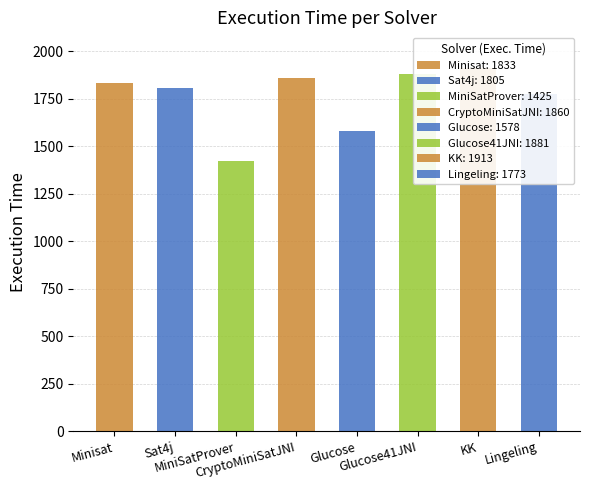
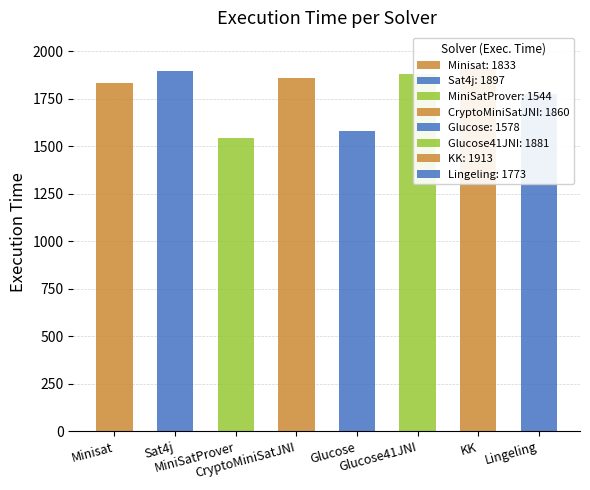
  {
    "Minisat": 1830,
-   "Sat4j": 1810,
-   "MiniSatProver": 1430,
+   "Sat4j": 1900,
+   "MiniSatProver": 1540,
    "CryptoMiniSatJNI": 1860,
    "Glucose": 1580
  }
